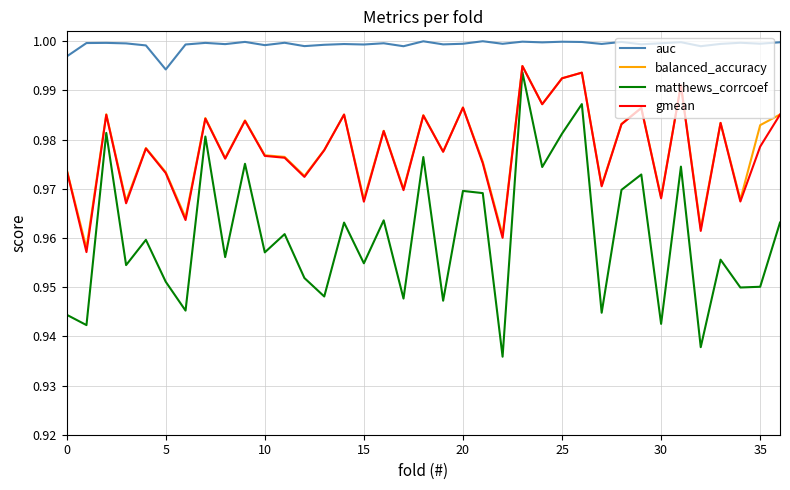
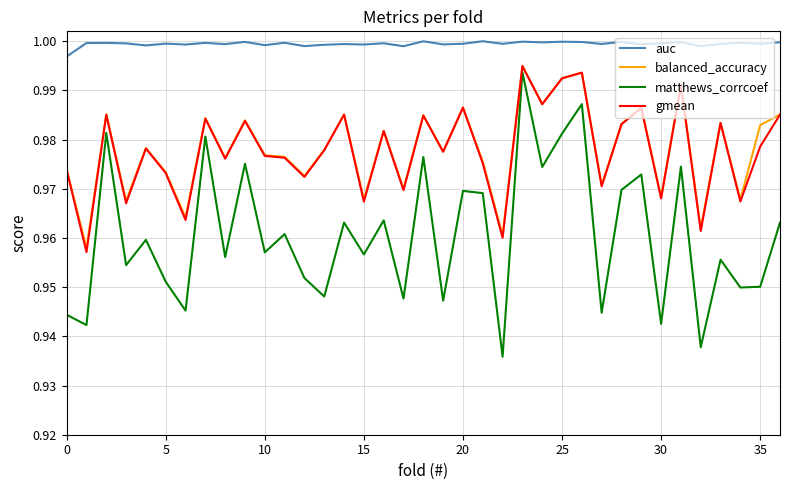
  {
    "auc": {
      "0": 0.997,
-     "5": 0.994,
+     "5": 0.999,
      "10": 0.999,
      "15": 0.999,
      "20": 0.999,
      "25": 1.000
    },
    "balanced_accuracy": {
      "35": 0.983
    },
    "matthews_corrcoef": {
      "0": 0.944,
      "5": 0.951,
      "10": 0.957,
-     "15": 0.955,
+     "15": 0.957,
      "20": 0.970,
      "25": 0.981,
      "30": 0.943,
      "35": 0.950
    },
    "gmean": {
      "35": 0.979
    }
  }
